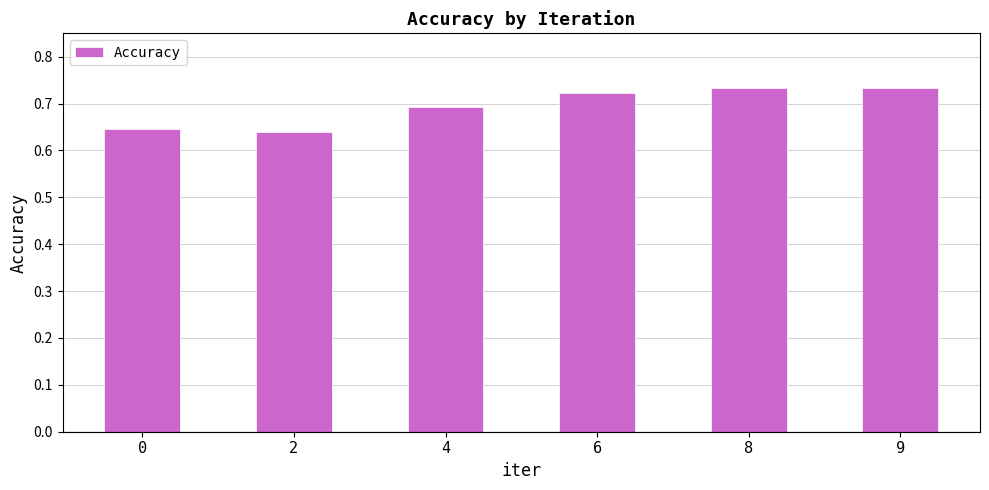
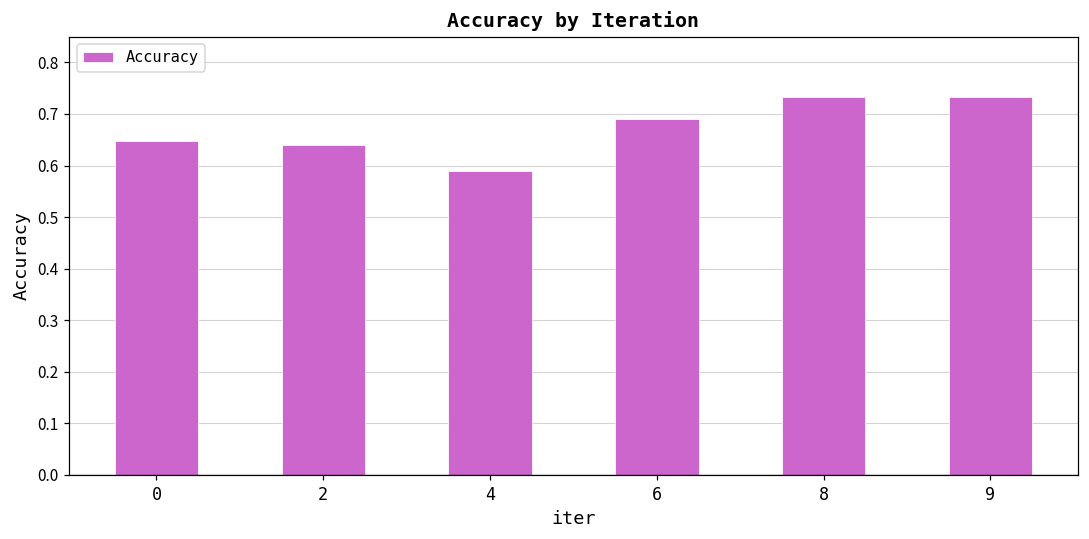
  {
    "0": 0.65,
    "2": 0.64,
-   "4": 0.69,
-   "6": 0.72,
+   "4": 0.59,
+   "6": 0.69,
    "8": 0.73,
    "9": 0.73
  }
